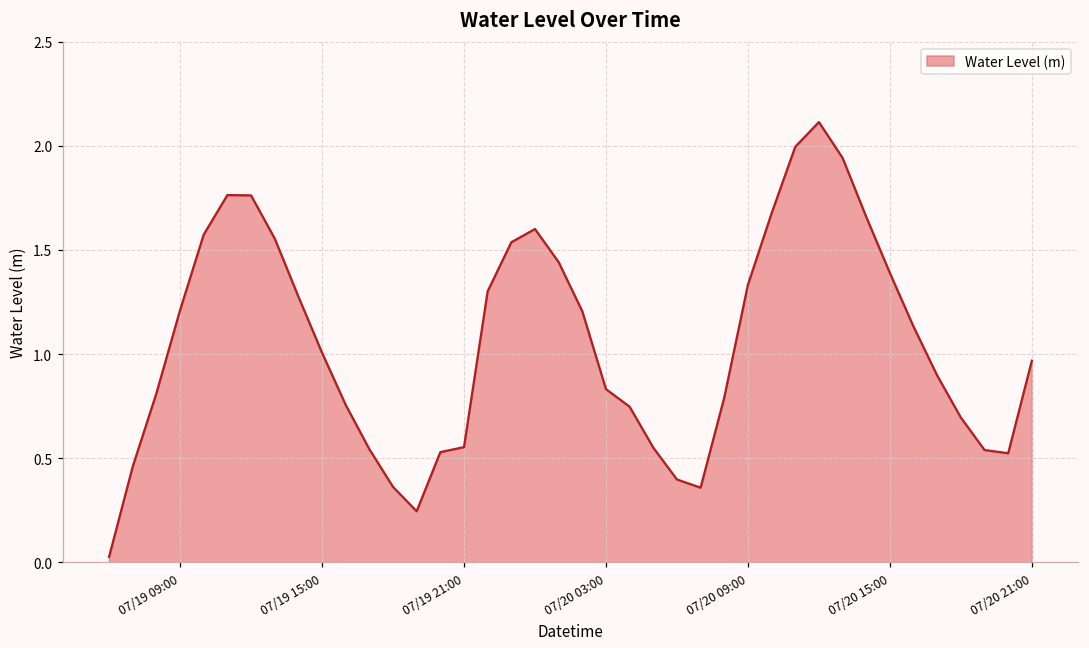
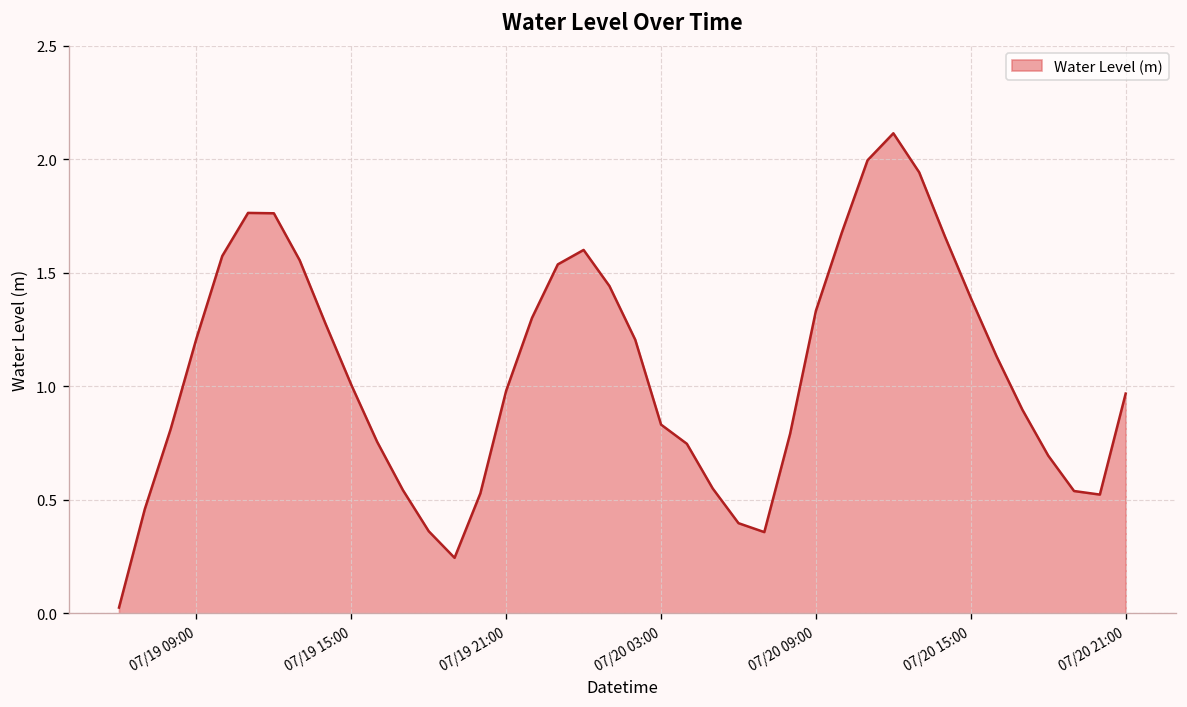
  {
    "07/19 09:00": 1.21,
    "07/19 15:00": 1.01,
-   "07/19 21:00": 0.55,
+   "07/19 21:00": 0.98,
    "07/20 03:00": 0.83,
    "07/20 09:00": 1.33,
    "07/20 15:00": 1.39,
    "07/20 21:00": 0.97
  }
